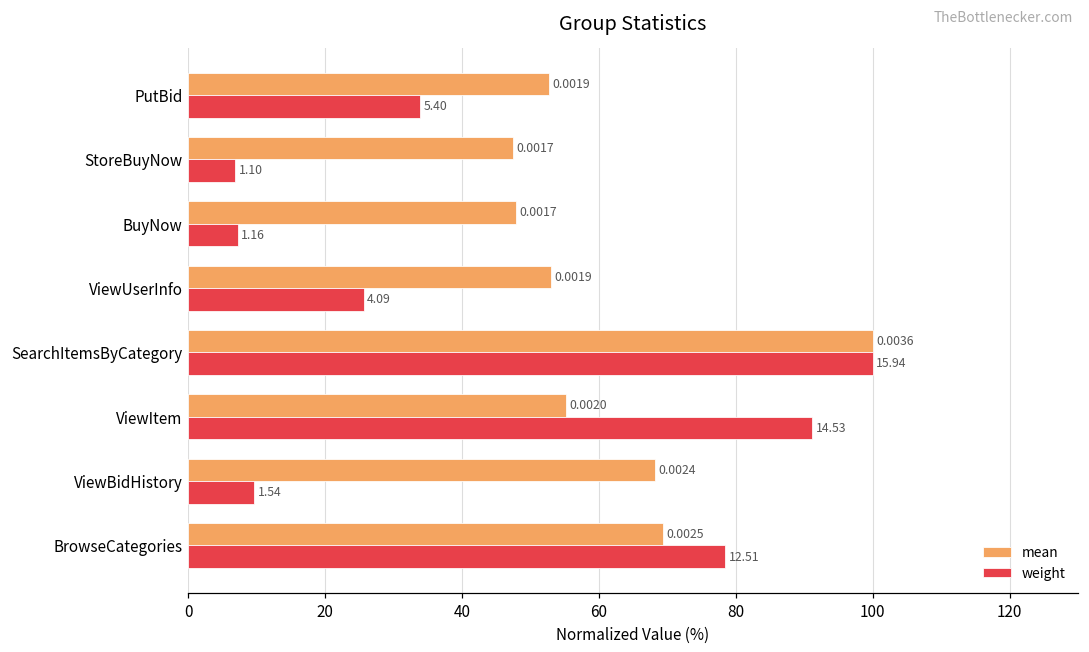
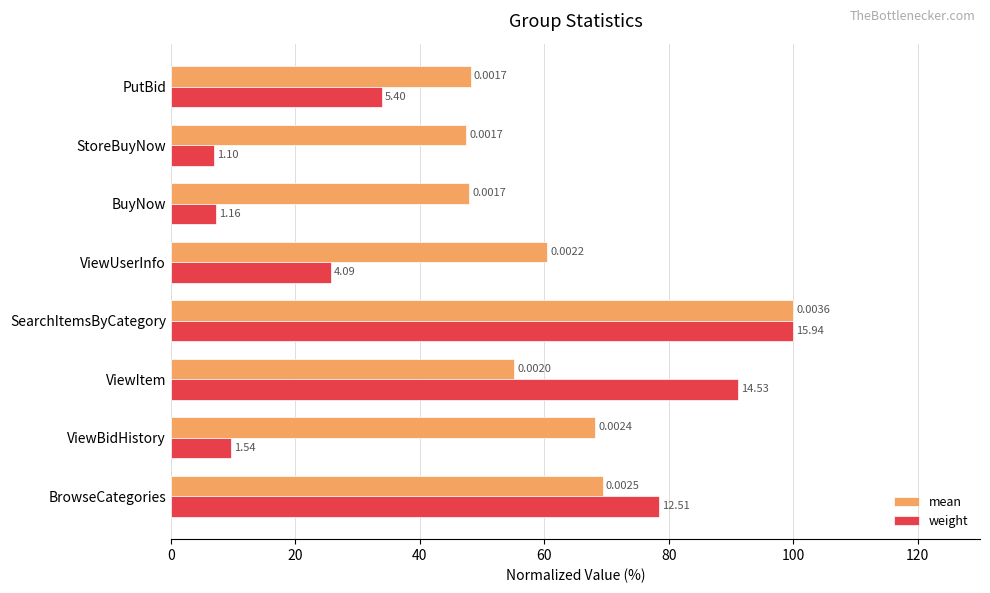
  {
    "mean": {
-     "PutBid": 0.0019,
-     "ViewUserInfo": 0.0019
+     "PutBid": 0.0017,
+     "ViewUserInfo": 0.0022
    }
  }
